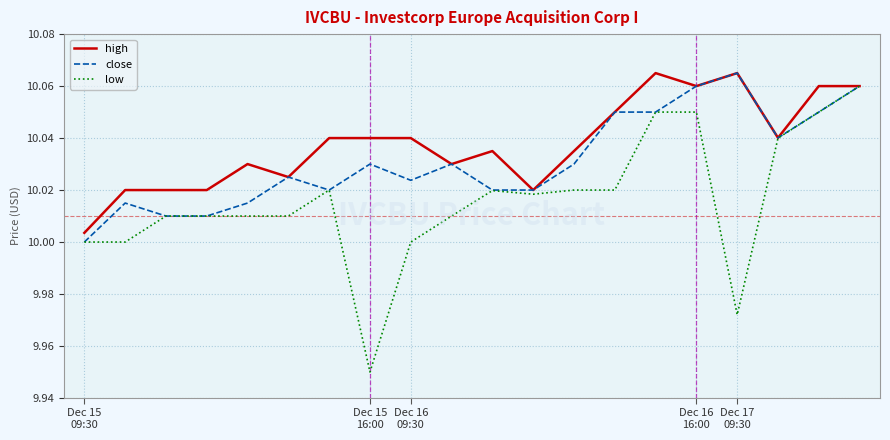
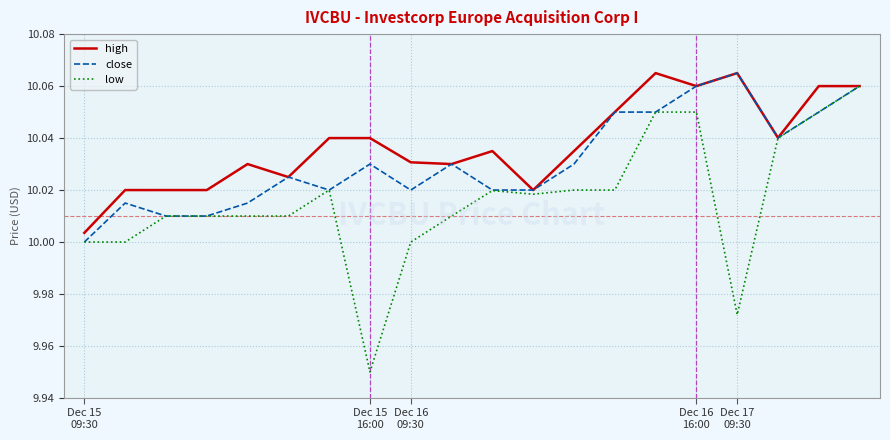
  {
    "high": {
      "Dec 15 09:30": 10.004,
      "Dec 15 16:00": 10.040,
-     "Dec 16 09:30": 10.040
+     "Dec 16 09:30": 10.031
    },
    "close": {
      "Dec 15 16:00": 10.030,
-     "Dec 16 09:30": 10.024
+     "Dec 16 09:30": 10.020
    },
    "low": {
      "Dec 15 16:00": 9.950,
      "Dec 16 09:30": 10.000,
      "Dec 16 16:00": 10.050,
      "Dec 17 09:30": 9.972
    }
  }
